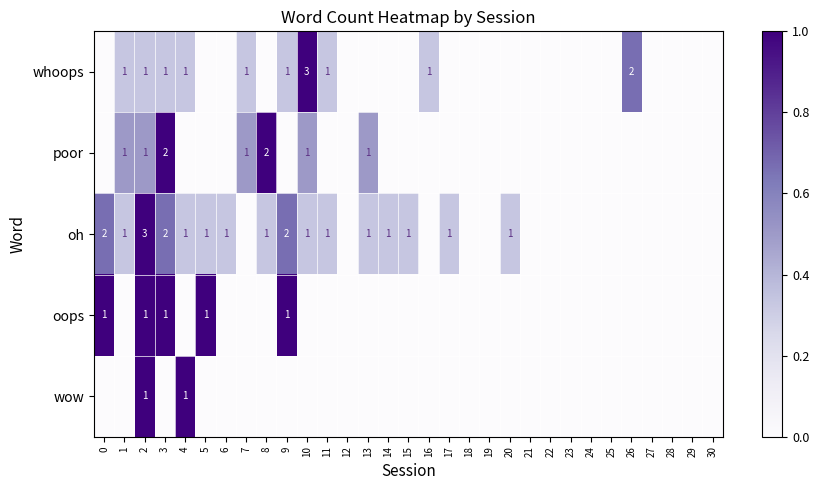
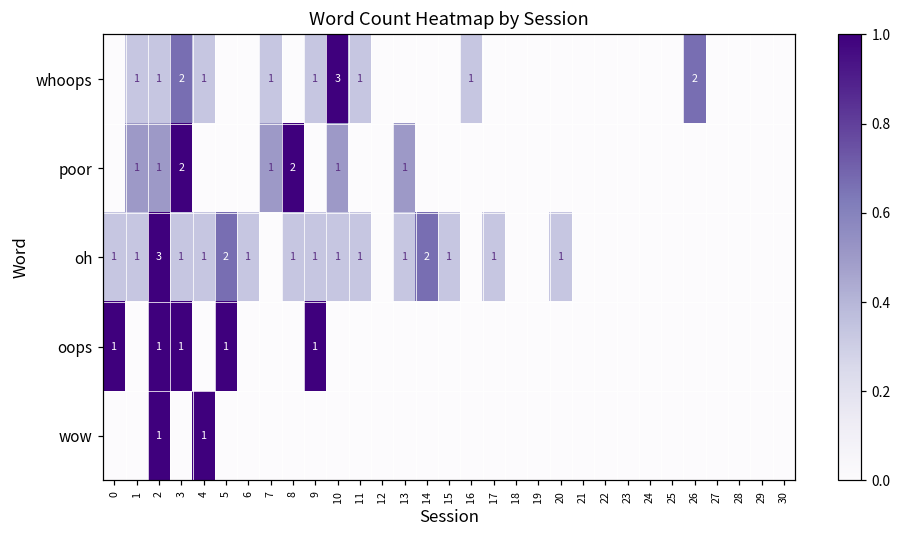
  {
    "whoops": {
      "1": 1,
      "2": 1,
-     "3": 1,
+     "3": 2,
      "4": 1,
      "7": 1,
      "9": 1,
      "10": 3,
      "11": 1,
      "16": 1,
      "26": 2
    },
    "poor": {
      "1": 1,
      "2": 1,
      "3": 2,
      "7": 1,
      "8": 2,
      "10": 1,
      "13": 1
    },
    "oh": {
-     "0": 2,
+     "0": 1,
      "1": 1,
      "2": 3,
-     "3": 2,
+     "3": 1,
      "4": 1,
-     "5": 1,
+     "5": 2,
      "6": 1,
      "8": 1,
-     "9": 2,
+     "9": 1,
      "10": 1,
      "11": 1,
      "13": 1,
-     "14": 1,
+     "14": 2,
      "15": 1,
      "17": 1,
      "20": 1
    },
    "oops": {
      "0": 1,
      "2": 1,
      "3": 1,
      "5": 1,
      "9": 1
    },
    "wow": {
      "2": 1,
      "4": 1
    }
  }
